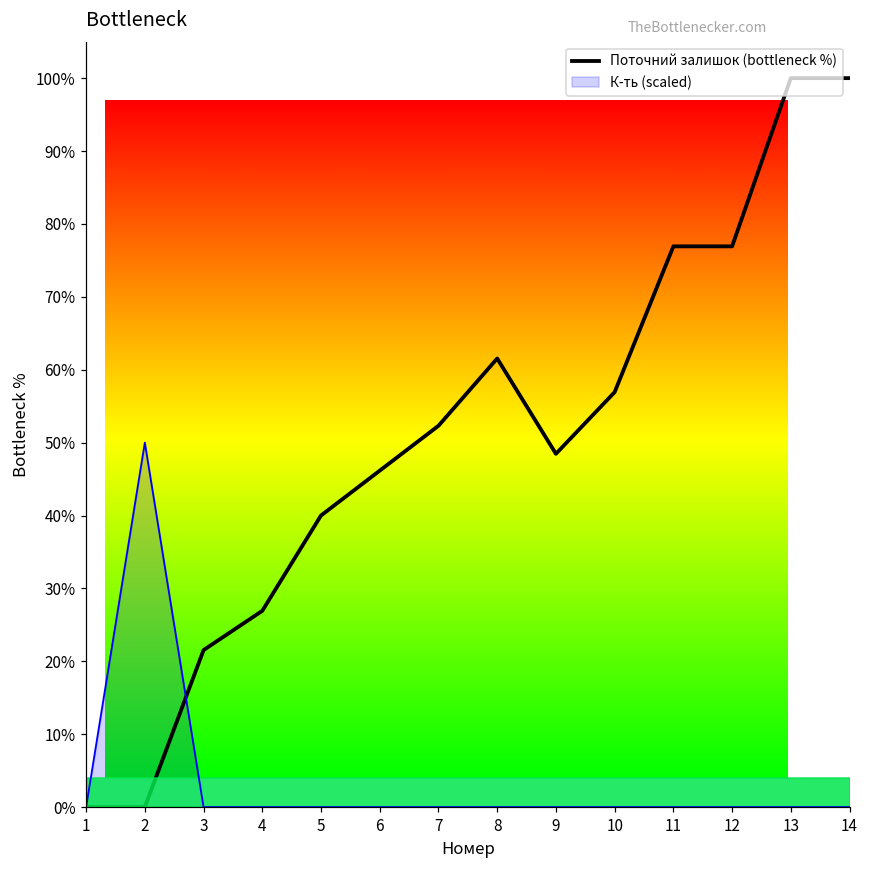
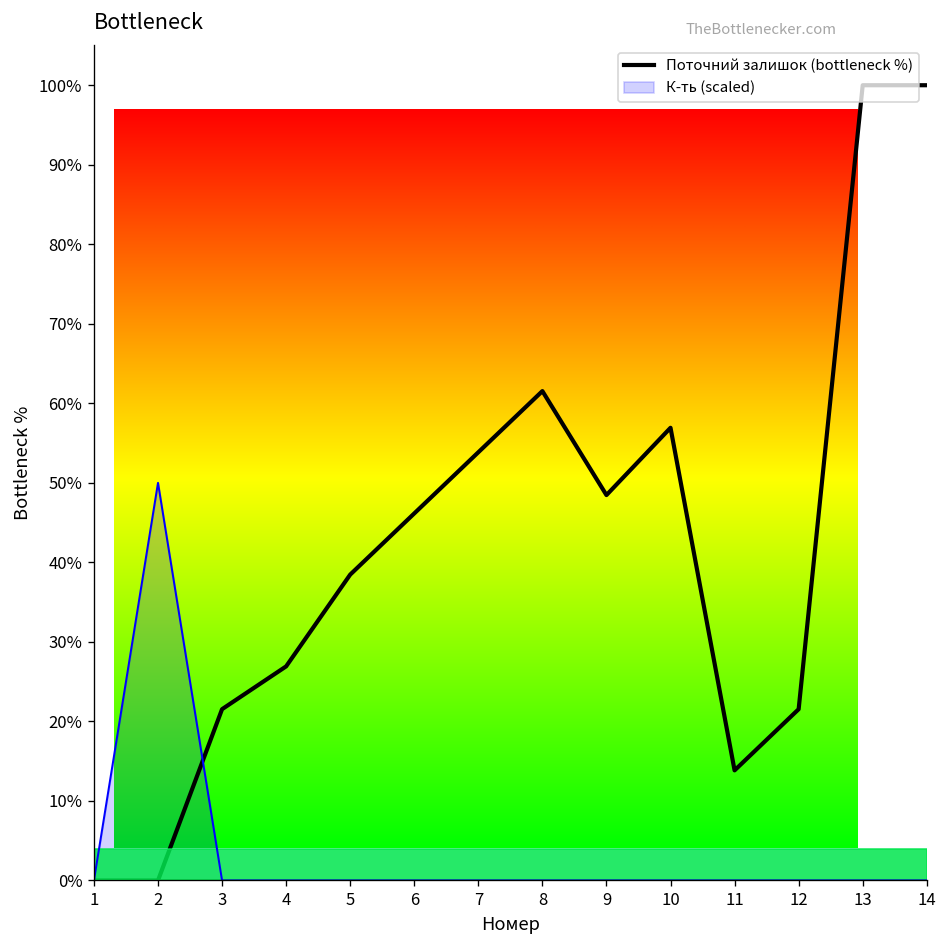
  {
    "Поточний залишок (bottleneck %)": {
      "3": "22%",
      "4": "27%",
-     "5": "40%",
+     "5": "38%",
      "6": "46%",
-     "7": "52%",
+     "7": "54%",
      "8": "62%",
      "9": "48%",
      "10": "57%",
-     "11": "77%",
-     "12": "77%",
+     "11": "14%",
+     "12": "22%",
      "14": "100%"
    },
    "К-ть (scaled)": {
      "2": "50%"
    }
  }
